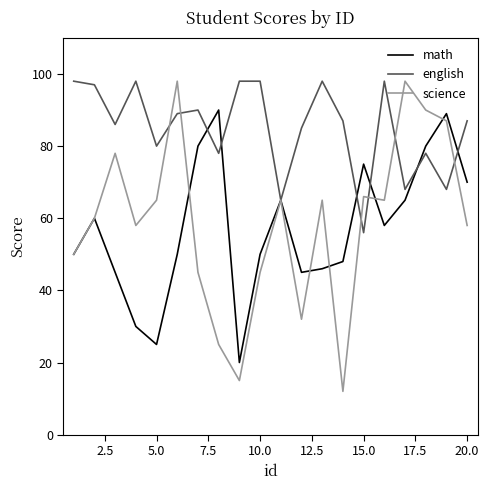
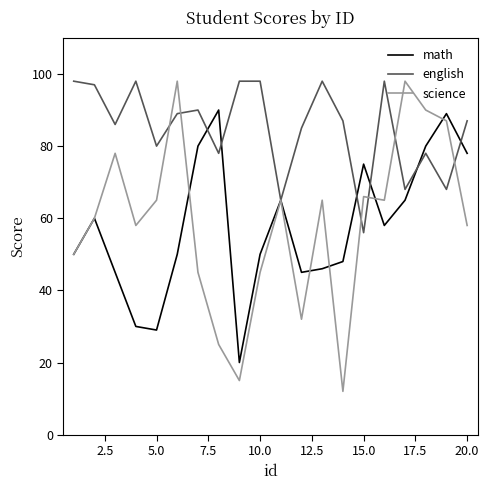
  {
    "math": {
-     "5.0": 25,
+     "5.0": 29,
      "10.0": 50,
      "15.0": 75,
-     "20.0": 70
+     "20.0": 78
    },
    "english": {
      "5.0": 80,
      "10.0": 98,
      "15.0": 56,
      "20.0": 87
    },
    "science": {
      "5.0": 65,
      "10.0": 45,
      "15.0": 66,
      "20.0": 58
    }
  }
